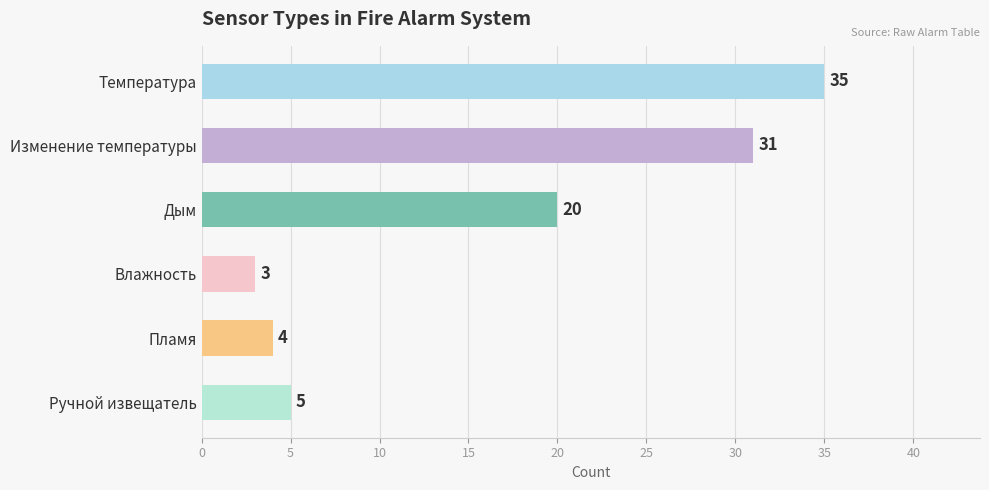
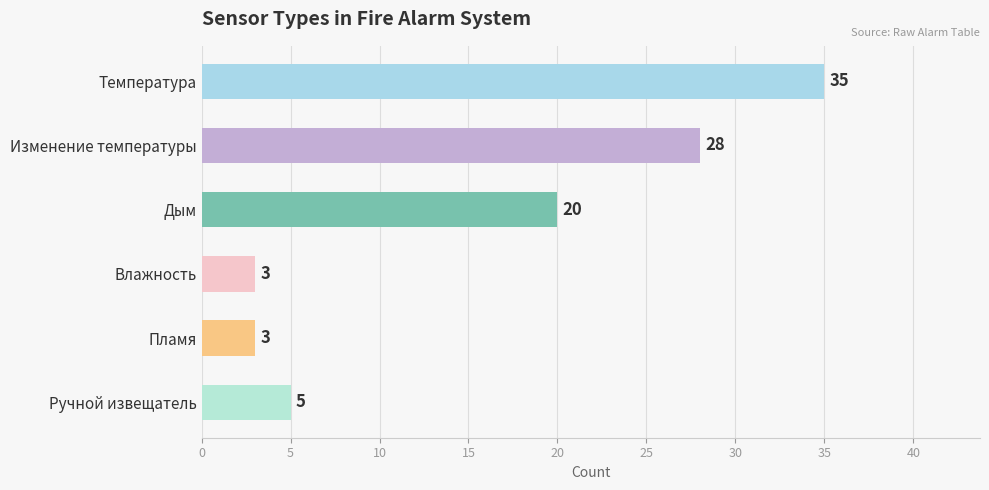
  {
    "Температура": 35,
-   "Изменение температуры": 31,
+   "Изменение температуры": 28,
    "Дым": 20,
    "Влажность": 3,
-   "Пламя": 4,
+   "Пламя": 3,
    "Ручной извещатель": 5
  }
